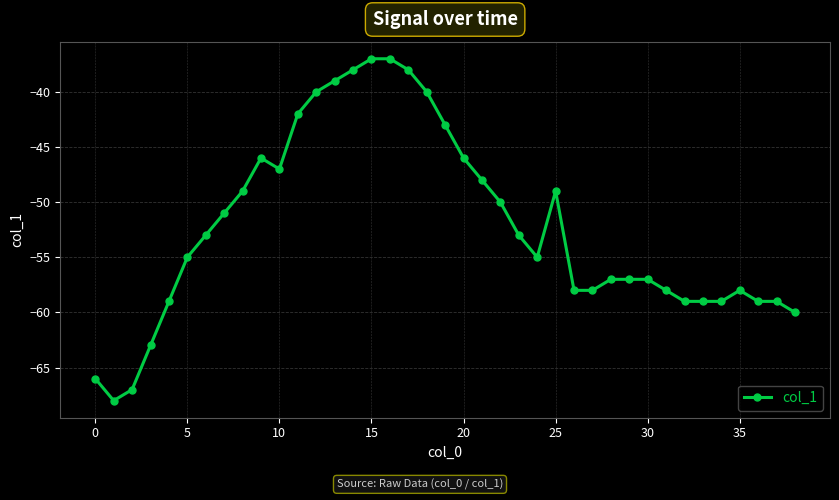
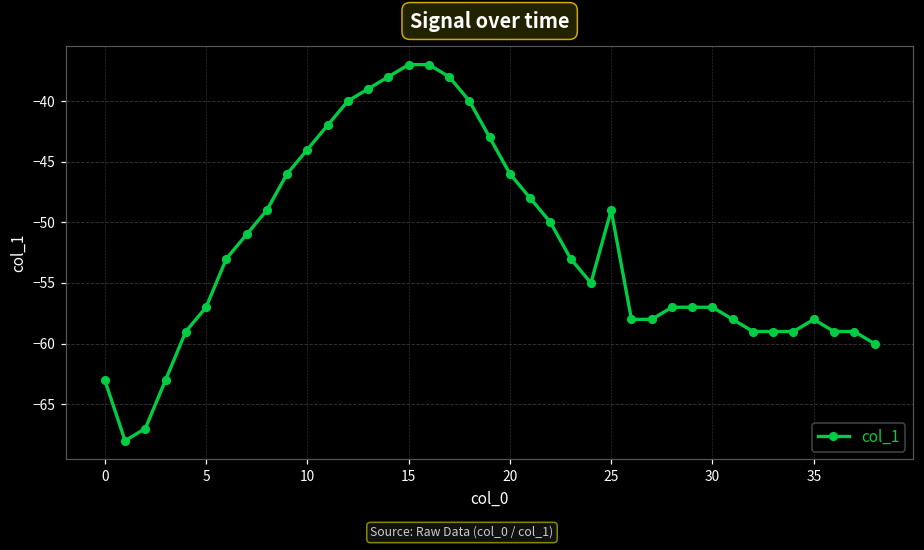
  {
-   "0": -66,
-   "5": -55,
-   "10": -47,
+   "0": -63,
+   "5": -57,
+   "10": -44,
    "15": -37,
    "20": -46,
    "25": -49,
    "30": -57,
    "35": -58
  }
